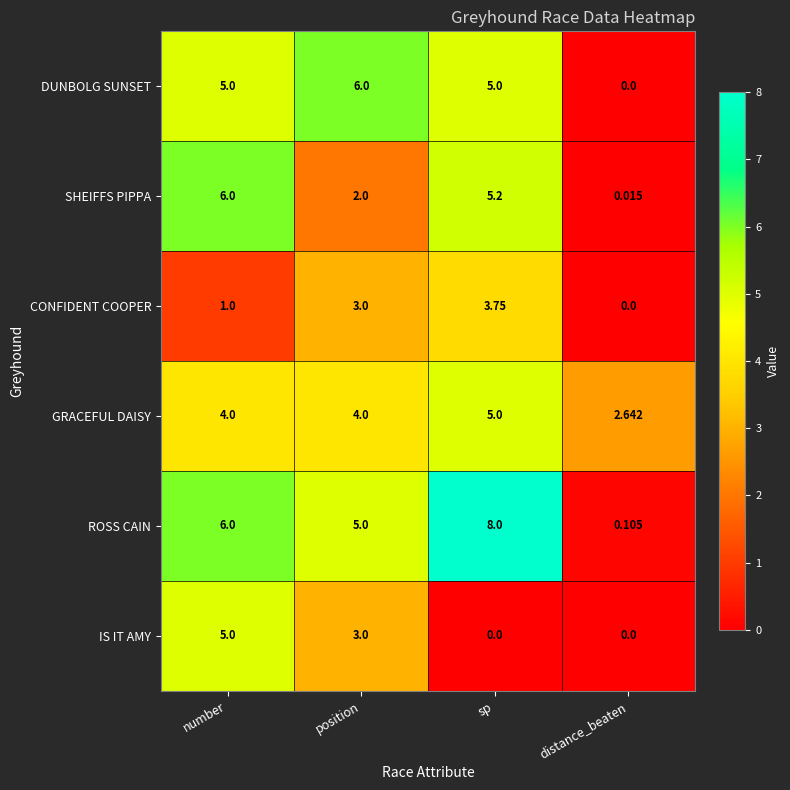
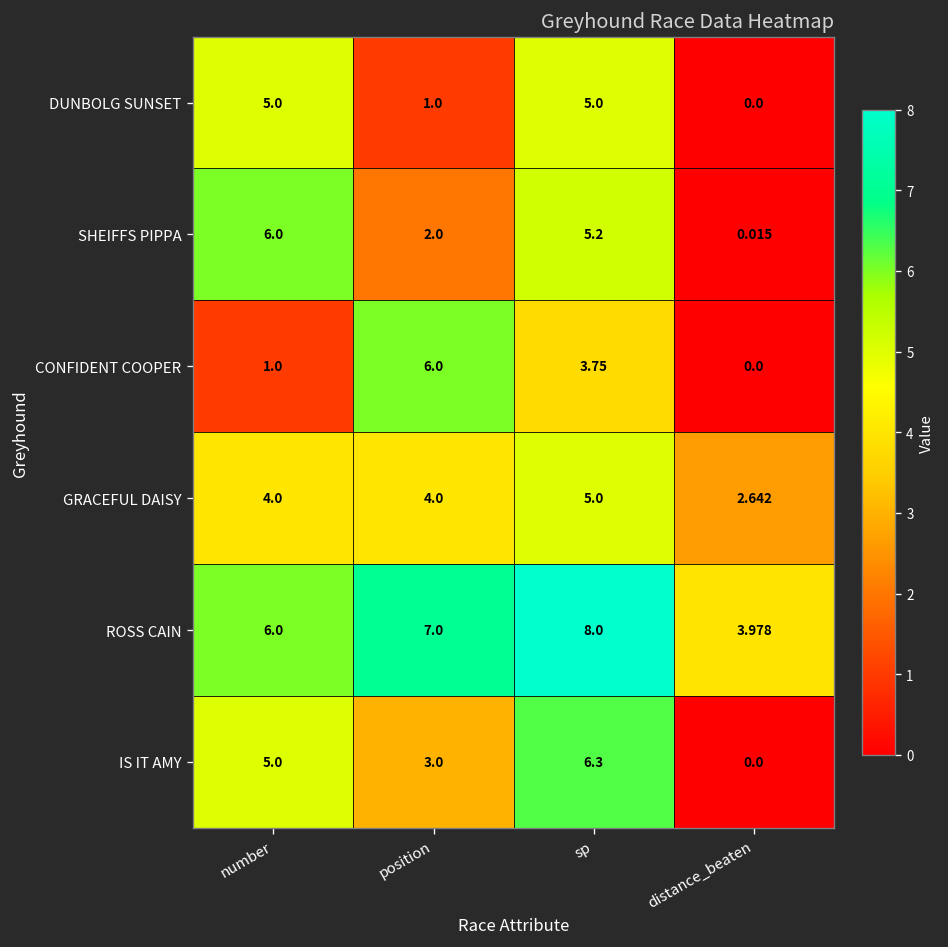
  {
    "DUNBOLG SUNSET": {
      "number": 5.0,
-     "position": 6.0,
+     "position": 1.0,
      "sp": 5.0,
      "distance_beaten": 0.0
    },
    "SHEIFFS PIPPA": {
      "number": 6.0,
      "position": 2.0,
      "sp": 5.2,
      "distance_beaten": 0.015
    },
    "CONFIDENT COOPER": {
      "number": 1.0,
-     "position": 3.0,
+     "position": 6.0,
      "sp": 3.75,
      "distance_beaten": 0.0
    },
    "GRACEFUL DAISY": {
      "number": 4.0,
      "position": 4.0,
      "sp": 5.0,
      "distance_beaten": 2.642
    },
    "ROSS CAIN": {
      "number": 6.0,
-     "position": 5.0,
+     "position": 7.0,
      "sp": 8.0,
-     "distance_beaten": 0.105
+     "distance_beaten": 3.978
    },
    "IS IT AMY": {
      "number": 5.0,
      "position": 3.0,
-     "sp": 0.0,
+     "sp": 6.3,
      "distance_beaten": 0.0
    }
  }
